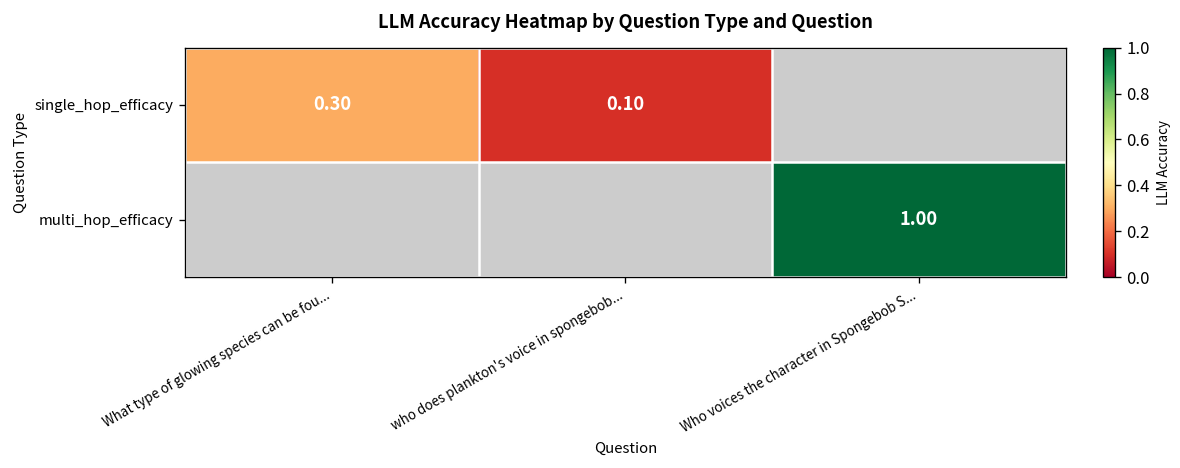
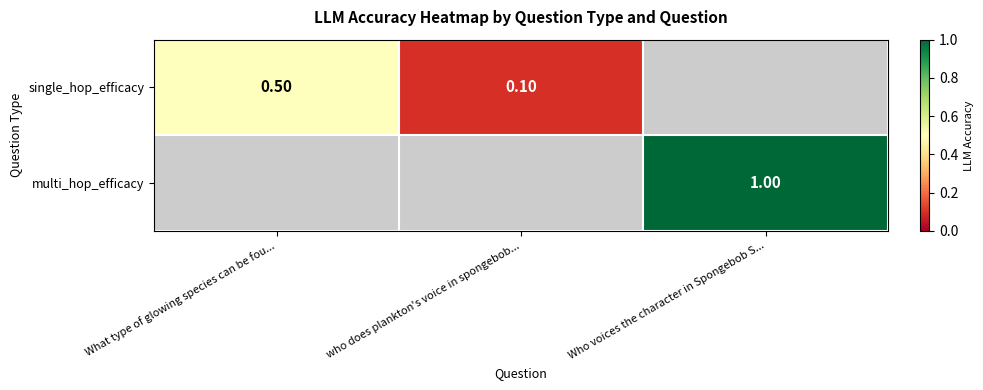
  {
    "single_hop_efficacy": {
-     "What type of glowing species can be fou...": 0.30,
+     "What type of glowing species can be fou...": 0.50,
      "who does plankton's voice in spongebob...": 0.10
    },
    "multi_hop_efficacy": {
      "Who voices the character in Spongebob S...": 1.00
    }
  }
